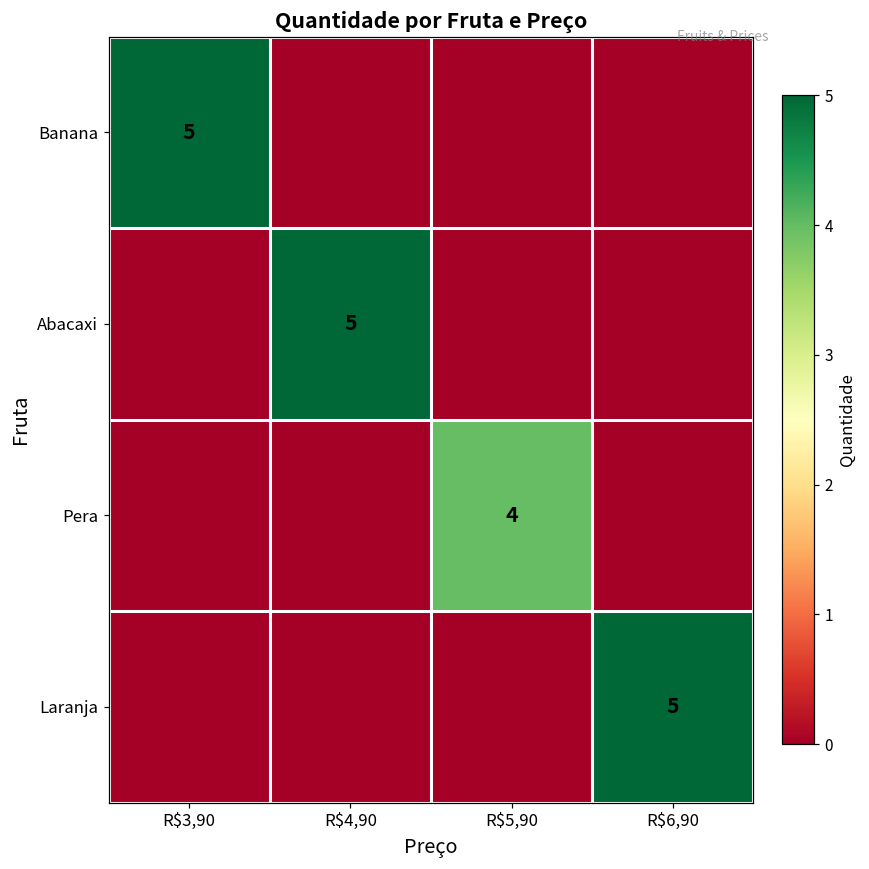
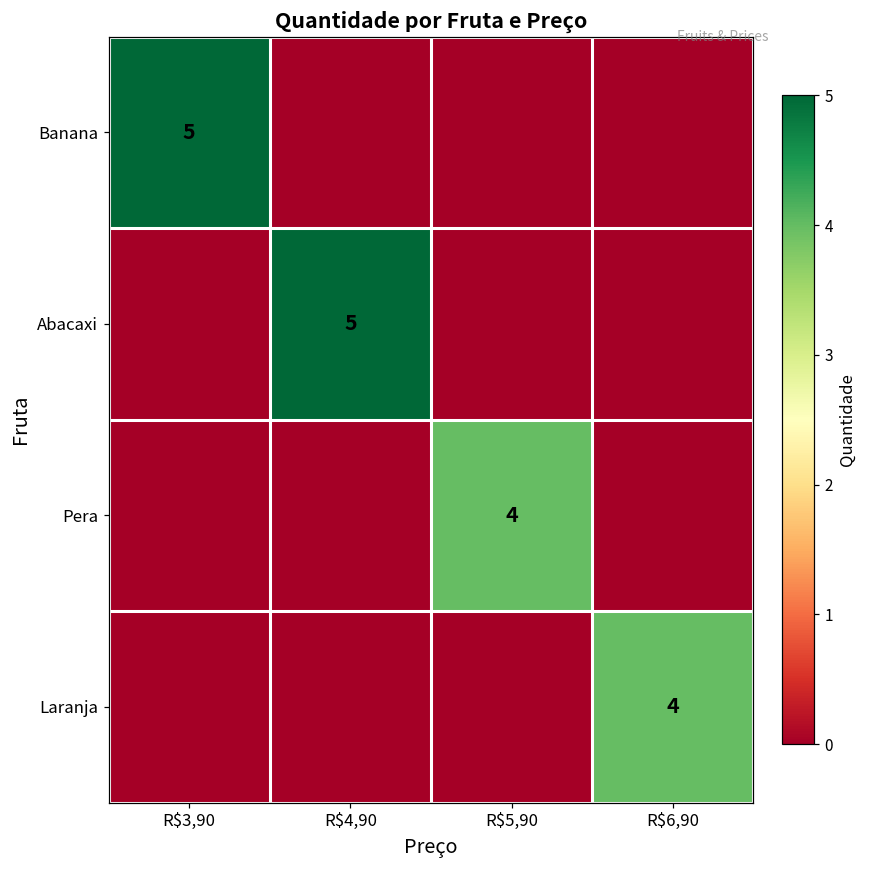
  {
    "Banana": {
      "R$3,90": 5
    },
    "Abacaxi": {
      "R$4,90": 5
    },
    "Pera": {
      "R$5,90": 4
    },
    "Laranja": {
-     "R$6,90": 5
+     "R$6,90": 4
    }
  }
